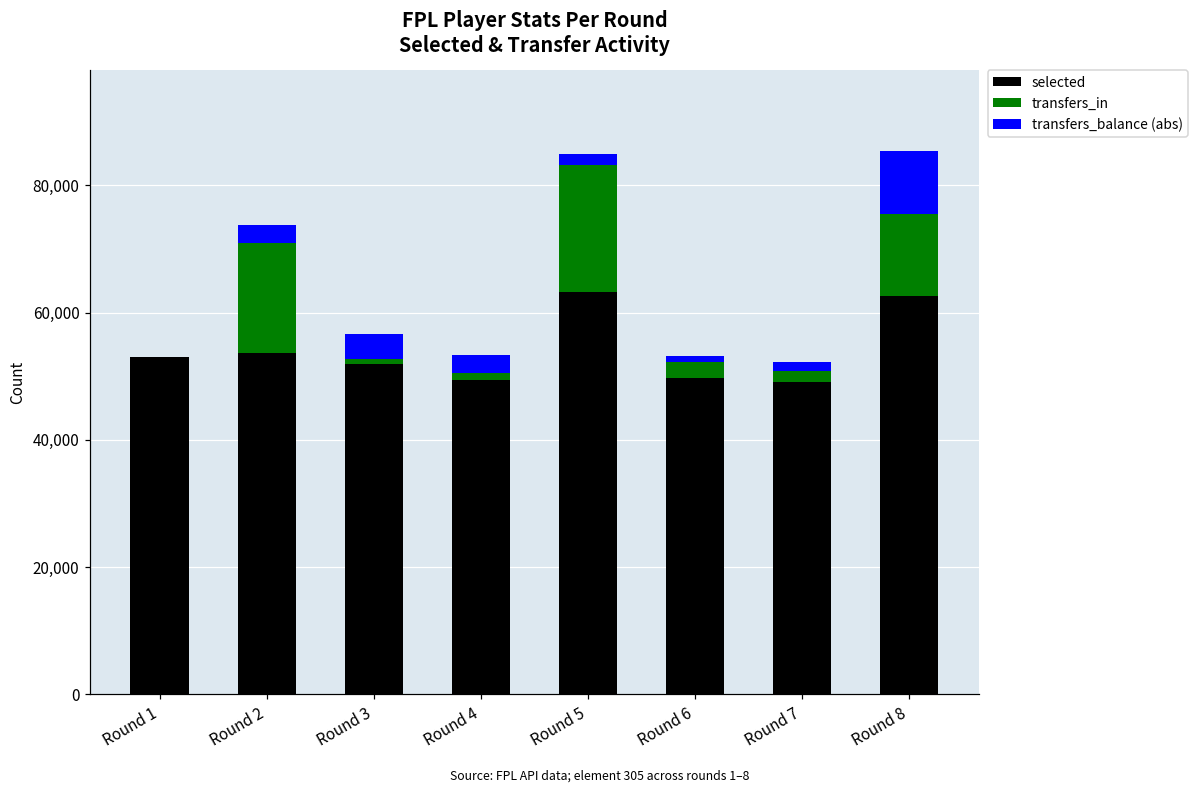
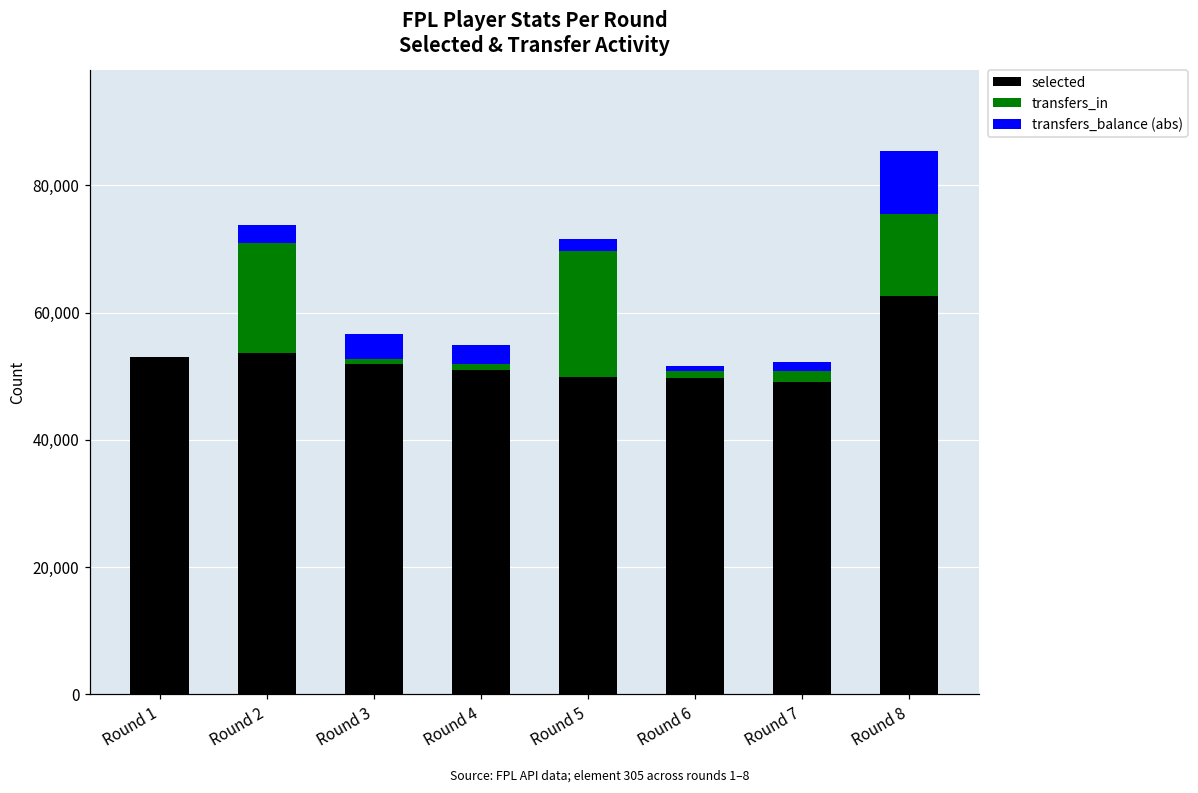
  {
    "selected": {
      "Round 1": "53,000",
      "Round 2": "54,000",
      "Round 3": "52,000",
-     "Round 4": "49,000",
-     "Round 5": "63,000",
+     "Round 4": "51,000",
+     "Round 5": "50,000",
      "Round 6": "50,000",
      "Round 7": "49,000",
      "Round 8": "63,000"
    },
    "transfers_in": {
      "Round 1": "0",
      "Round 2": "17,000",
      "Round 3": "1,000",
      "Round 4": "1,000",
      "Round 5": "20,000",
-     "Round 6": "3,000",
+     "Round 6": "1,000",
      "Round 7": "2,000",
      "Round 8": "13,000"
    },
    "transfers_balance (abs)": {
      "Round 1": "0",
      "Round 2": "3,000",
      "Round 3": "4,000",
      "Round 4": "3,000",
      "Round 5": "2,000",
      "Round 6": "1,000",
      "Round 7": "1,000",
      "Round 8": "10,000"
    }
  }
